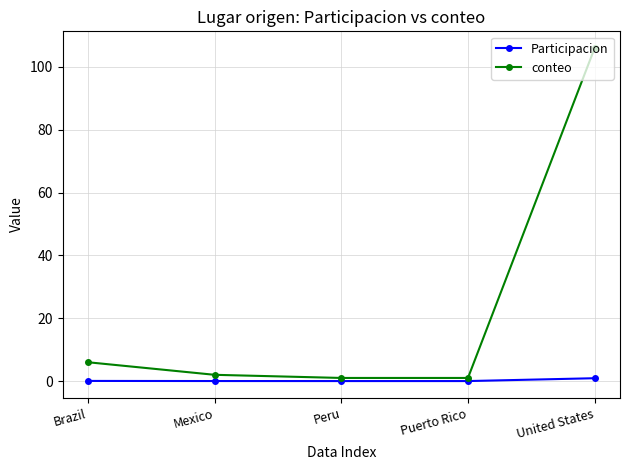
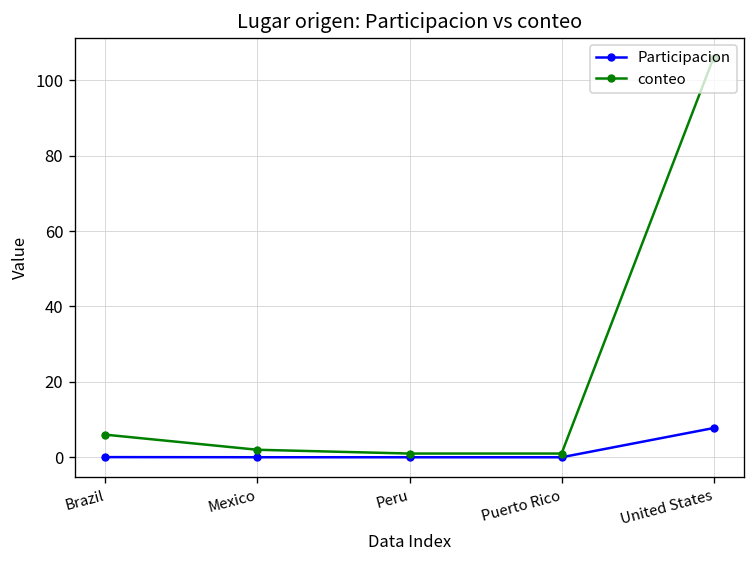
  {
    "Participacion": {
      "Brazil": 0,
      "Mexico": 0,
      "Peru": 0,
      "Puerto Rico": 0,
-     "United States": 1
+     "United States": 8
    },
    "conteo": {
      "Brazil": 6,
      "Mexico": 2,
      "Peru": 1,
      "Puerto Rico": 1
    }
  }
